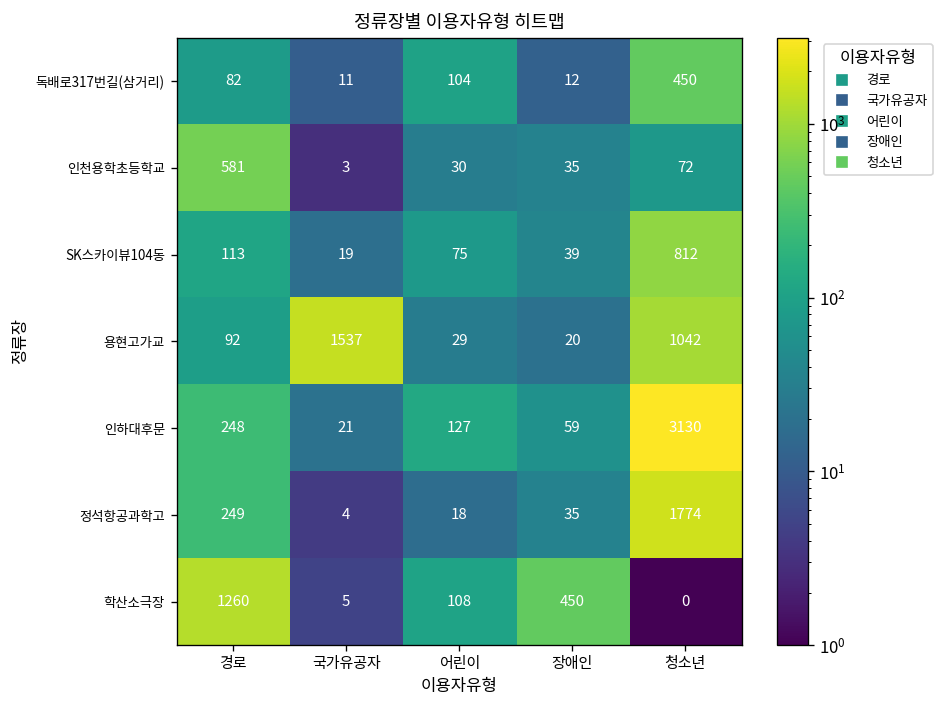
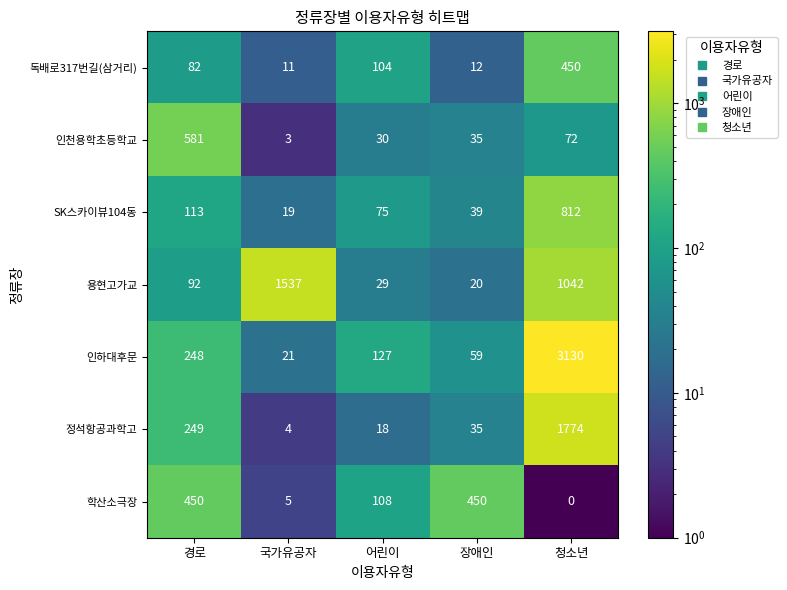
  {
    "독배로317번길(삼거리)": {
      "경로": 82,
      "국가유공자": 11,
      "어린이": 104,
      "장애인": 12,
      "청소년": 450
    },
    "인천용학초등학교": {
      "경로": 581,
      "국가유공자": 3,
      "어린이": 30,
      "장애인": 35,
      "청소년": 72
    },
    "SK스카이뷰104동": {
      "경로": 113,
      "국가유공자": 19,
      "어린이": 75,
      "장애인": 39,
      "청소년": 812
    },
    "용현고가교": {
      "경로": 92,
      "국가유공자": 1537,
      "어린이": 29,
      "장애인": 20,
      "청소년": 1042
    },
    "인하대후문": {
      "경로": 248,
      "국가유공자": 21,
      "어린이": 127,
      "장애인": 59,
      "청소년": 3130
    },
    "정석항공과학고": {
      "경로": 249,
      "국가유공자": 4,
      "어린이": 18,
      "장애인": 35,
      "청소년": 1774
    },
    "학산소극장": {
-     "경로": 1260,
+     "경로": 450,
      "국가유공자": 5,
      "어린이": 108,
      "장애인": 450,
      "청소년": 0
    }
  }
